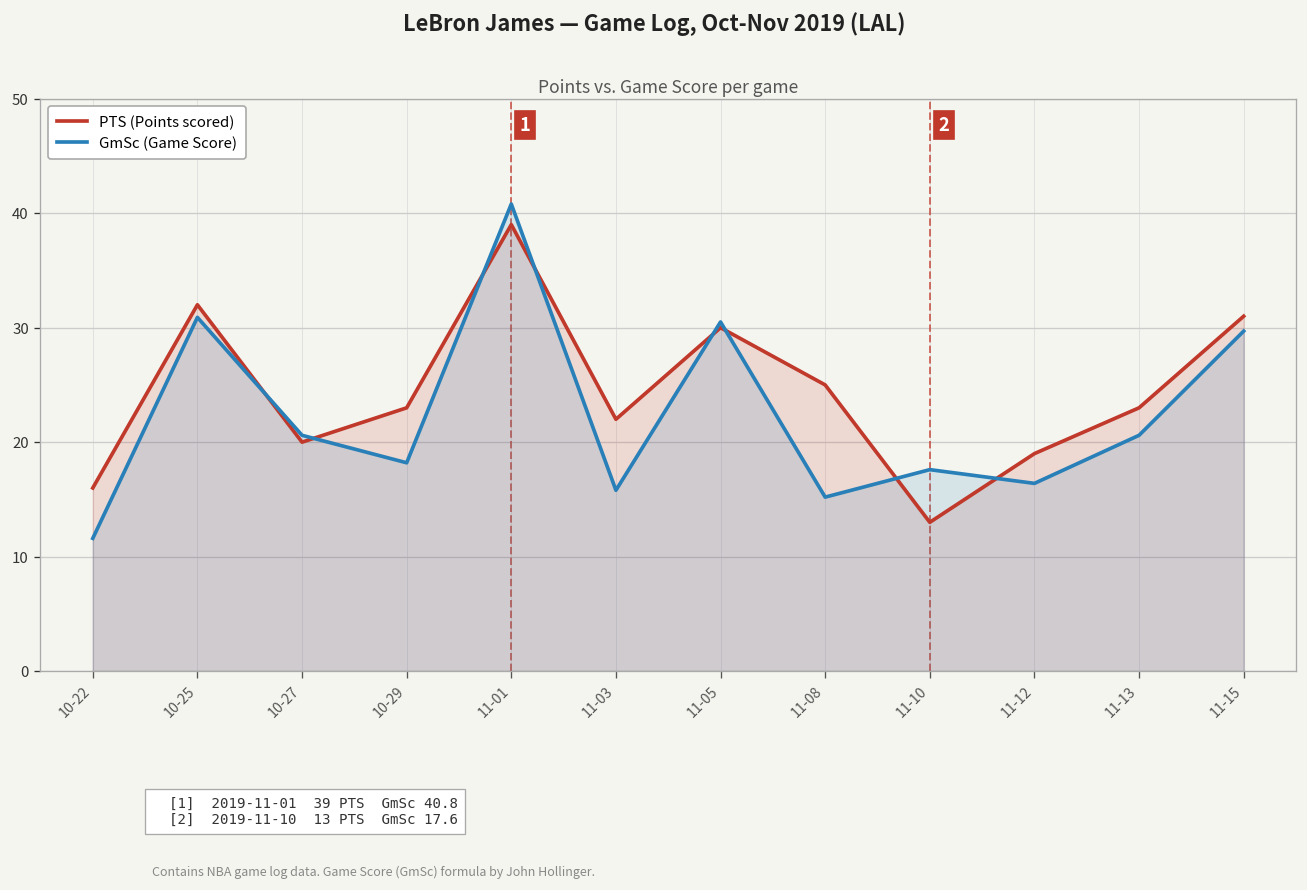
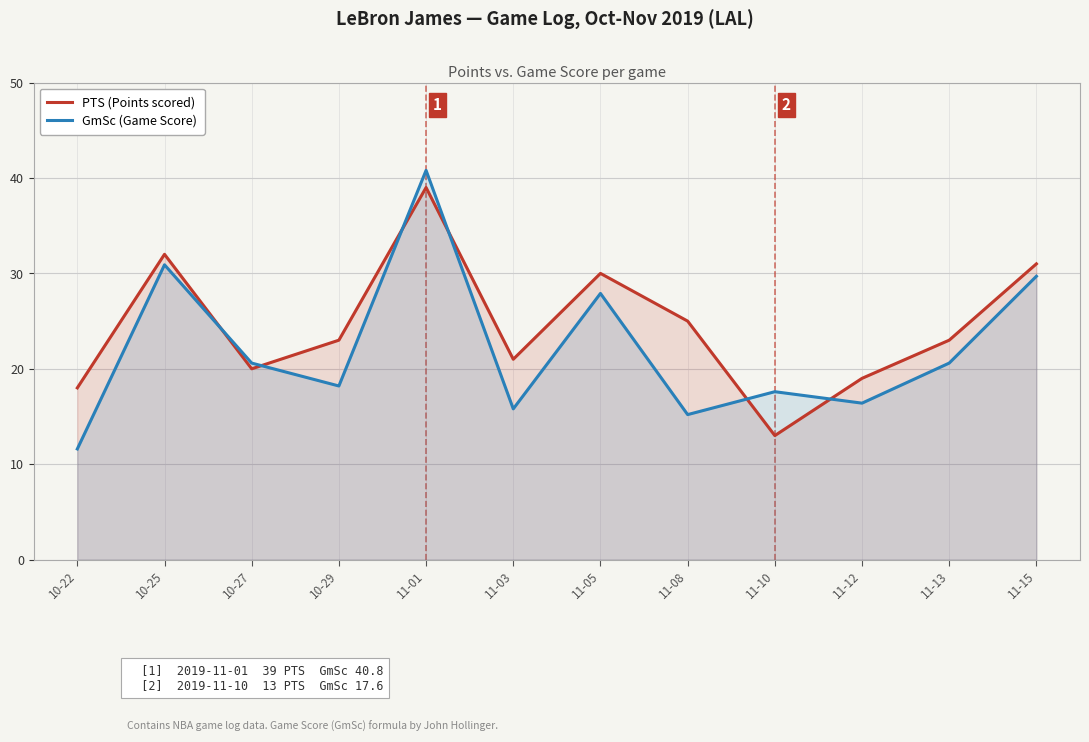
  {
    "PTS (Points scored)": {
-     "10-22": 16,
+     "10-22": 18,
      "10-25": 32,
      "10-27": 20,
      "10-29": 23,
      "11-01": 39,
-     "11-03": 22,
+     "11-03": 21,
      "11-05": 30,
      "11-08": 25,
      "11-10": 13,
      "11-12": 19,
      "11-13": 23,
      "11-15": 31
    },
    "GmSc (Game Score)": {
      "10-22": 12,
      "10-25": 31,
      "10-27": 21,
      "10-29": 18,
      "11-01": 41,
      "11-03": 16,
-     "11-05": 31,
+     "11-05": 28,
      "11-08": 15,
      "11-10": 18,
      "11-12": 16,
      "11-13": 21,
      "11-15": 30
    }
  }
